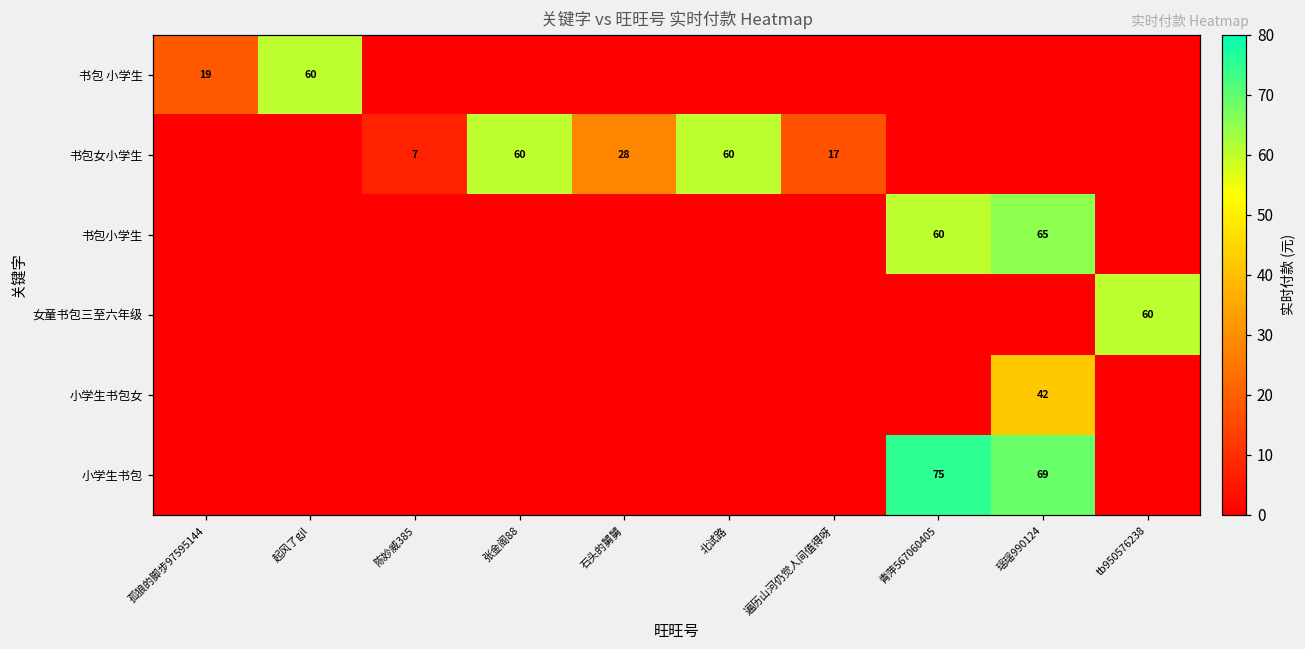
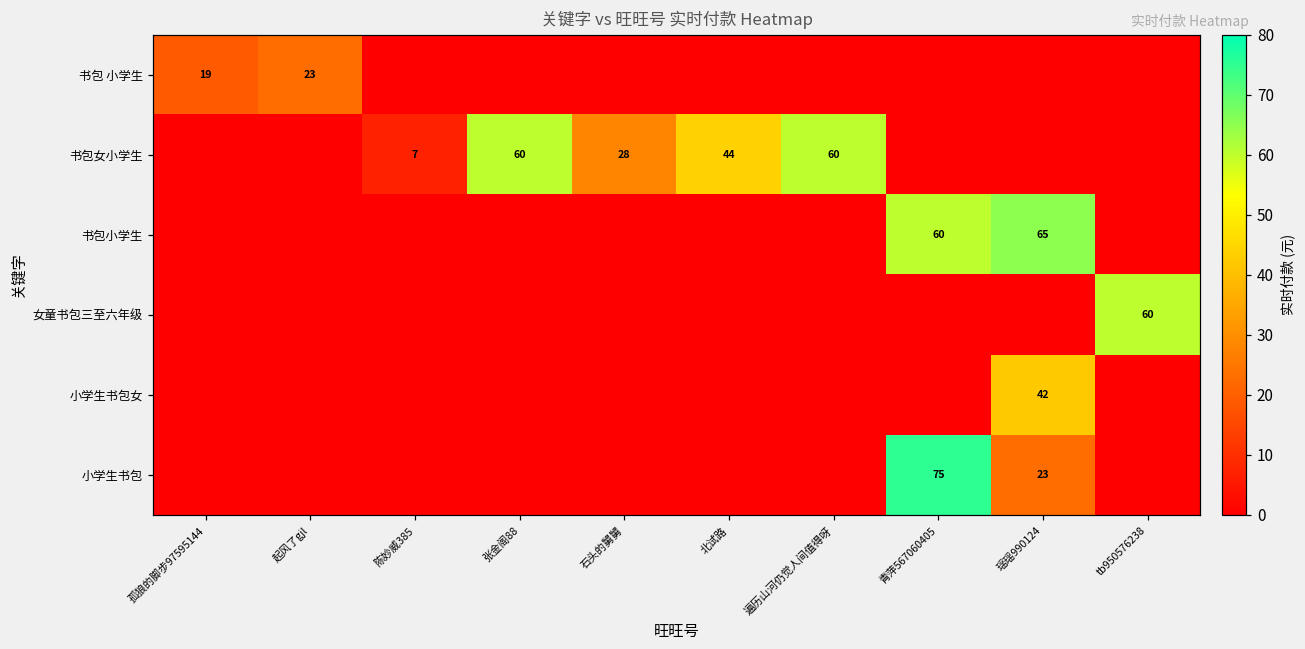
  {
    "书包 小学生": {
      "孤狼的脚步97595144": 19,
-     "起风了gjl": 60
+     "起风了gjl": 23
    },
    "书包女小学生": {
      "陈妙威385": 7,
      "张金阁88": 60,
      "石头的舅舅": 28,
-     "北试路": 60,
-     "遍历山河仍觉人间值得呀": 17
+     "北试路": 44,
+     "遍历山河仍觉人间值得呀": 60
    },
    "书包小学生": {
      "青萍567060405": 60,
      "瑶瑶990124": 65
    },
    "女童书包三至六年级": {
      "tb950576238": 60
    },
    "小学生书包女": {
      "瑶瑶990124": 42
    },
    "小学生书包": {
      "青萍567060405": 75,
-     "瑶瑶990124": 69
+     "瑶瑶990124": 23
    }
  }
